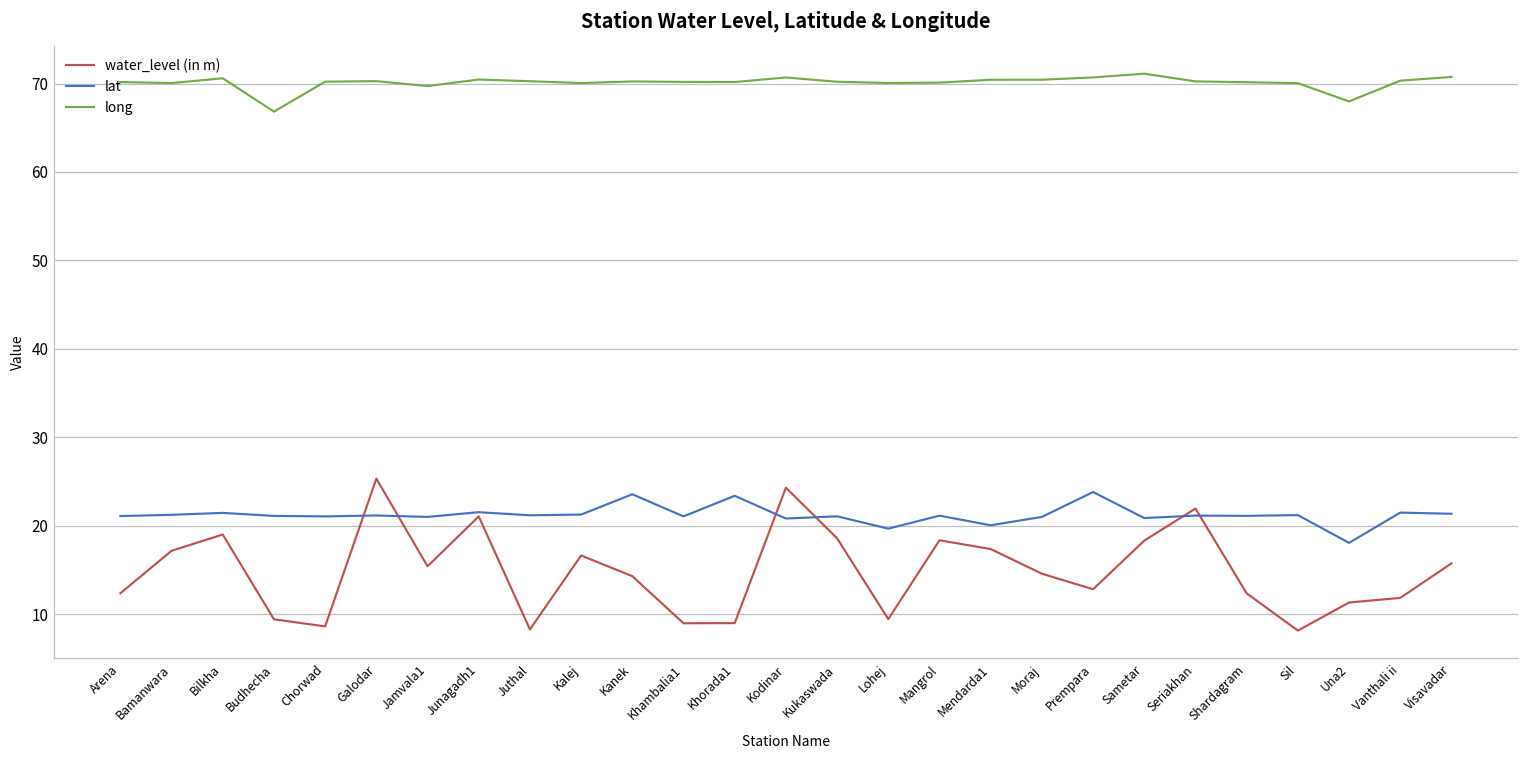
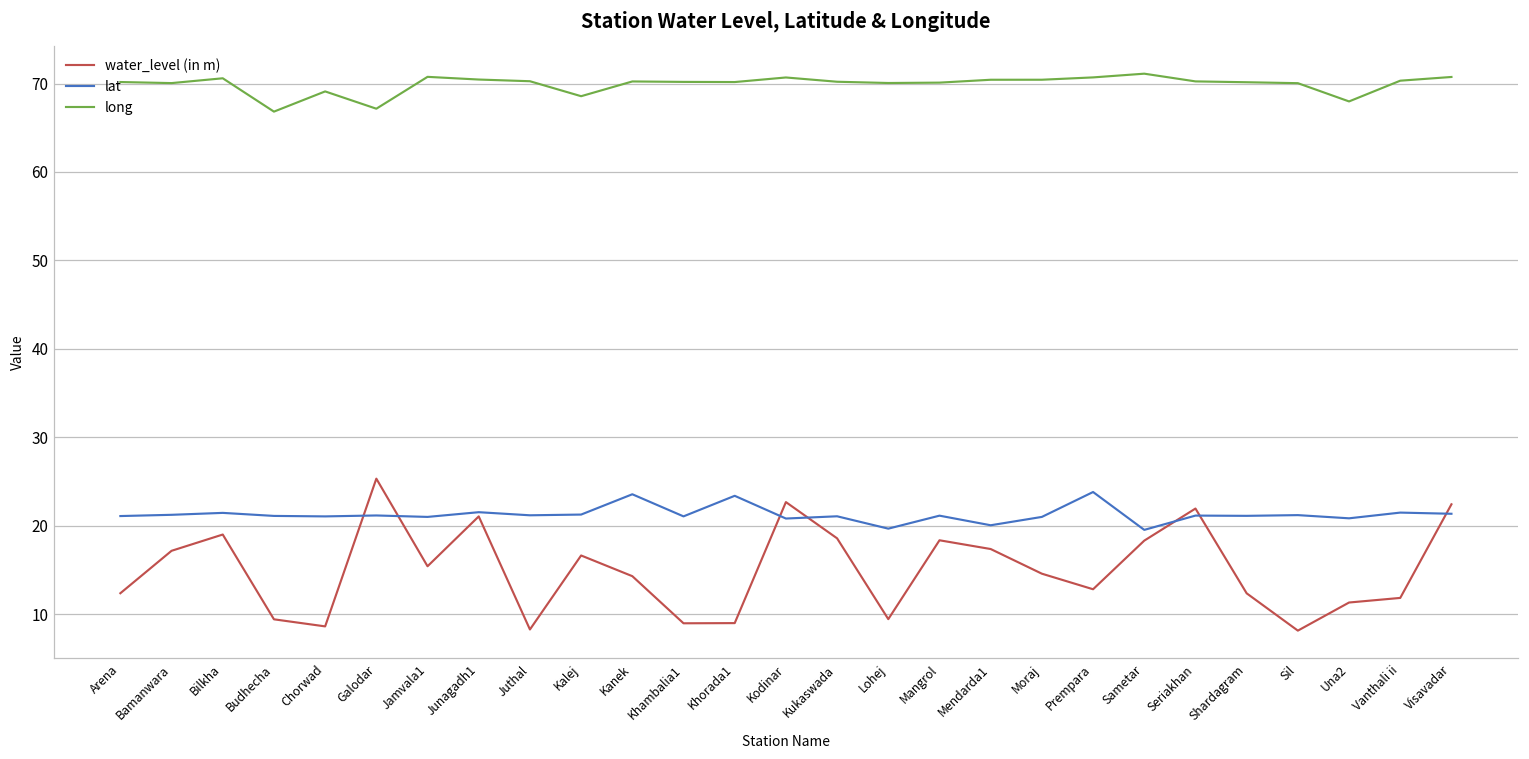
  {
    "water_level (in m)": {
      "Arena": 12,
      "Bamanwara": 17,
      "Bilkha": 19,
      "Budhecha": 9,
      "Chorwad": 9,
      "Galodar": 25,
      "Jamvala1": 15,
      "Junagadh1": 21,
      "Juthal": 8,
      "Kalej": 17,
      "Kanek": 14,
      "Khambalia1": 9,
      "Khorada1": 9,
-     "Kodinar": 24,
+     "Kodinar": 23,
      "Kukaswada": 19,
      "Lohej": 9,
      "Mangrol": 18,
      "Mendarda1": 17,
      "Moraj": 15,
      "Prempara": 13,
      "Sametar": 18,
      "Seriakhan": 22,
      "Shardagram": 12,
      "Sil": 8,
      "Una2": 11,
      "Vanthali ii": 12,
-     "Visavadar": 16
+     "Visavadar": 22
    },
    "lat": {
      "Arena": 21,
      "Bamanwara": 21,
      "Bilkha": 21,
      "Budhecha": 21,
      "Chorwad": 21,
      "Galodar": 21,
      "Jamvala1": 21,
      "Junagadh1": 22,
      "Juthal": 21,
      "Kalej": 21,
      "Kanek": 24,
      "Khambalia1": 21,
      "Khorada1": 23,
      "Kodinar": 21,
      "Kukaswada": 21,
      "Lohej": 20,
      "Mangrol": 21,
      "Mendarda1": 20,
      "Moraj": 21,
      "Prempara": 24,
-     "Sametar": 21,
+     "Sametar": 20,
      "Seriakhan": 21,
      "Shardagram": 21,
      "Sil": 21,
-     "Una2": 18,
+     "Una2": 21,
      "Vanthali ii": 21,
      "Visavadar": 21
    },
    "long": {
      "Arena": 70,
      "Bamanwara": 70,
      "Bilkha": 71,
      "Budhecha": 67,
-     "Chorwad": 70,
-     "Galodar": 70,
-     "Jamvala1": 70,
+     "Chorwad": 69,
+     "Galodar": 67,
+     "Jamvala1": 71,
      "Junagadh1": 70,
      "Juthal": 70,
-     "Kalej": 70,
+     "Kalej": 69,
      "Kanek": 70,
      "Khambalia1": 70,
      "Khorada1": 70,
      "Kodinar": 71,
      "Kukaswada": 70,
      "Lohej": 70,
      "Mangrol": 70,
      "Mendarda1": 70,
      "Moraj": 70,
      "Prempara": 71,
      "Sametar": 71,
      "Seriakhan": 70,
      "Shardagram": 70,
      "Sil": 70,
      "Una2": 68,
      "Vanthali ii": 70,
      "Visavadar": 71
    }
  }
